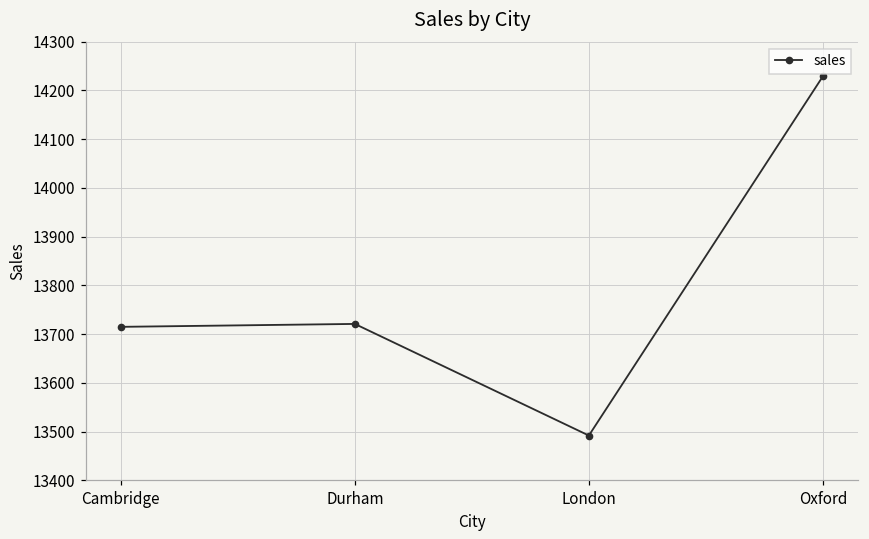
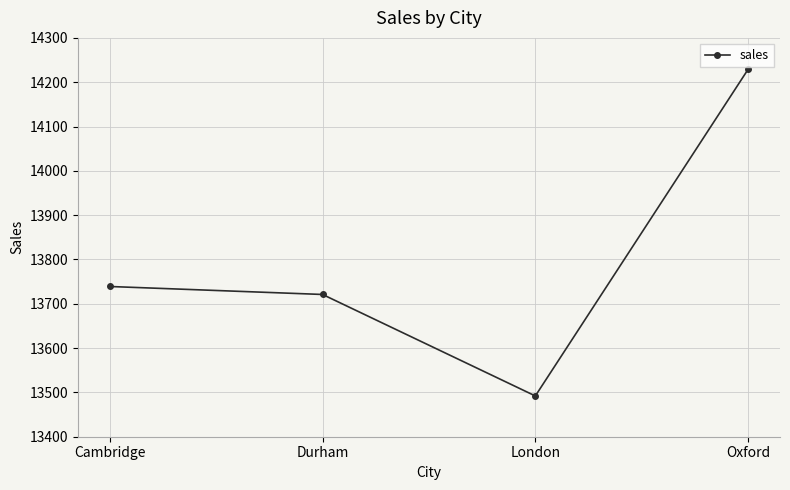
  {
-   "Cambridge": 13720,
+   "Cambridge": 13740,
    "Durham": 13720,
    "London": 13490,
    "Oxford": 14230
  }
